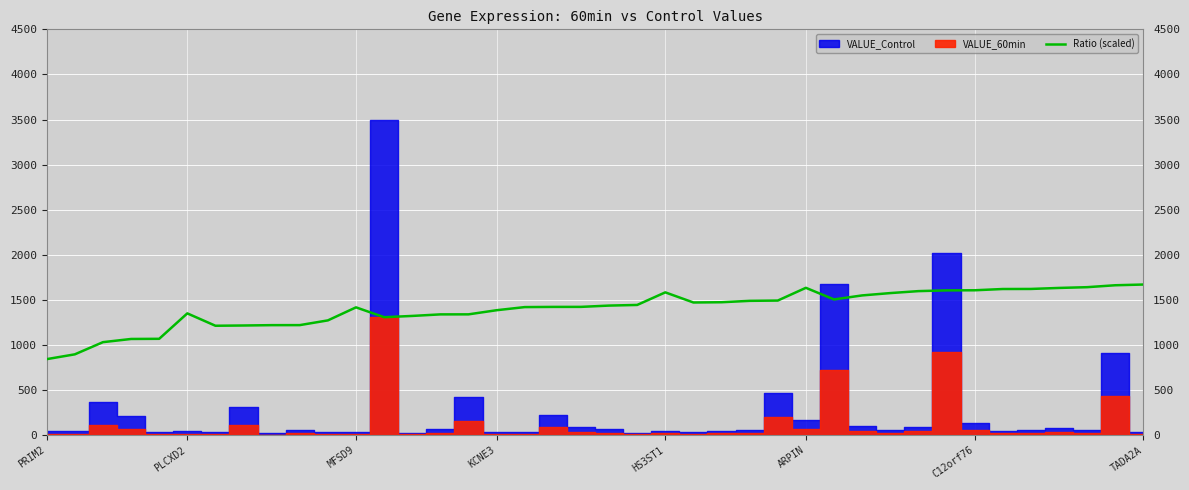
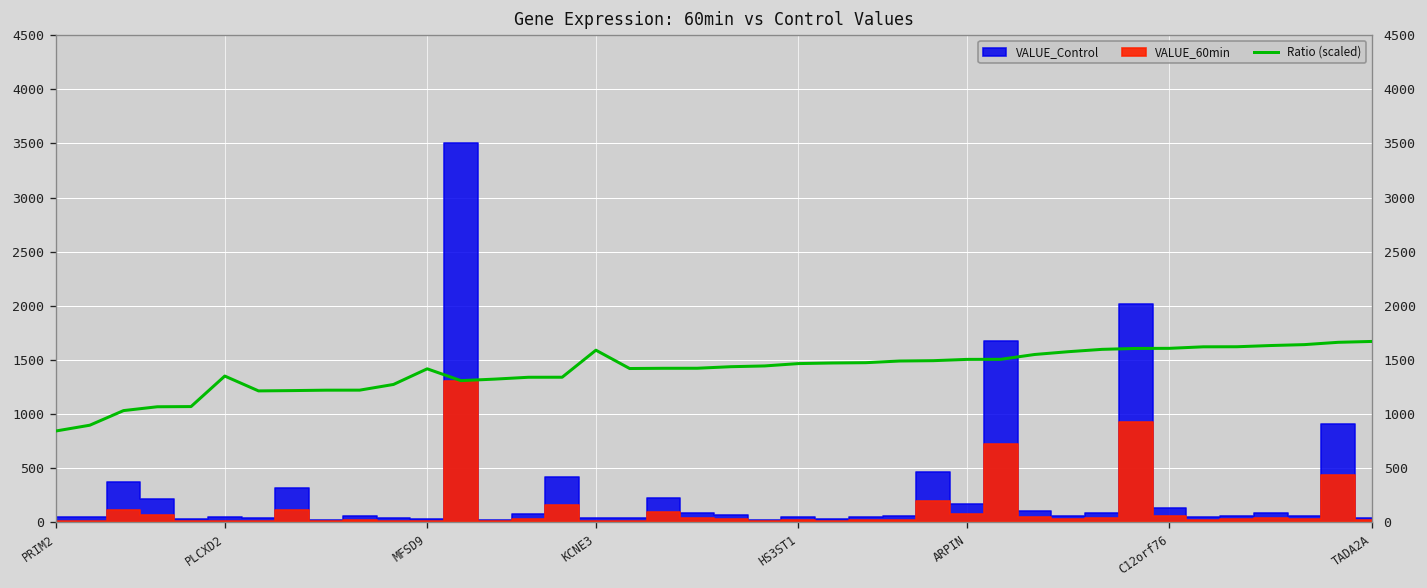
  {
    "Ratio (scaled)": {
      "PRIM2": 800,
      "PLCXD2": 1400,
      "MFSD9": 1400,
-     "KCNE3": 1400,
-     "HS3ST1": 1600,
-     "ARPIN": 1600,
+     "KCNE3": 1600,
+     "HS3ST1": 1500,
+     "ARPIN": 1500,
      "C12orf76": 1600,
      "TADA2A": 1700
    }
  }
